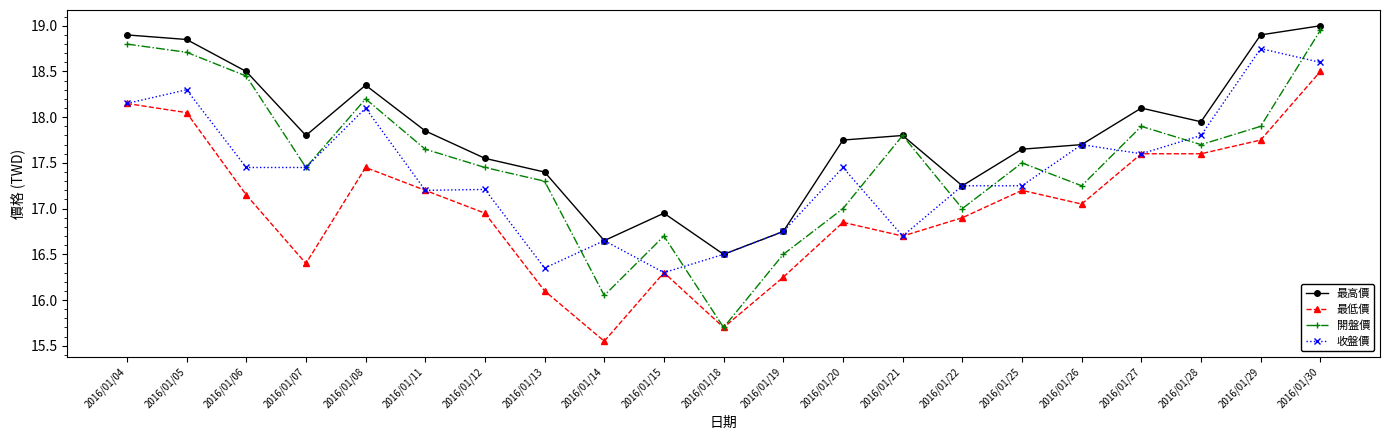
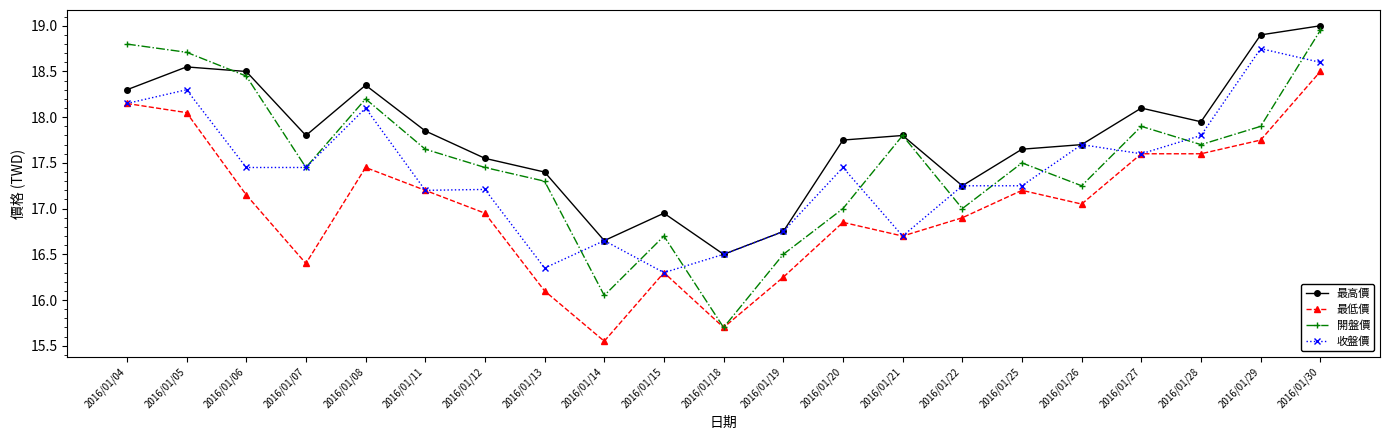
  {
    "最高價": {
-     "2016/01/04": 18.9,
-     "2016/01/05": 18.9,
+     "2016/01/04": 18.3,
+     "2016/01/05": 18.6,
      "2016/01/06": 18.5,
      "2016/01/07": 17.8,
      "2016/01/08": 18.4,
      "2016/01/11": 17.9,
      "2016/01/12": 17.6,
      "2016/01/13": 17.4,
      "2016/01/15": 17.0,
      "2016/01/20": 17.8,
      "2016/01/25": 17.7,
      "2016/01/27": 18.1,
      "2016/01/28": 18.0,
      "2016/01/29": 18.9,
      "2016/01/30": 19.0
    },
    "最低價": {
      "2016/01/05": 18.1,
      "2016/01/06": 17.2,
      "2016/01/07": 16.4,
      "2016/01/08": 17.5,
      "2016/01/12": 17.0,
      "2016/01/13": 16.1,
      "2016/01/14": 15.6,
      "2016/01/19": 16.3,
      "2016/01/20": 16.9,
      "2016/01/22": 16.9,
      "2016/01/25": 17.2,
      "2016/01/26": 17.1,
      "2016/01/28": 17.6,
      "2016/01/29": 17.8,
      "2016/01/30": 18.5
    },
    "開盤價": {
      "2016/01/04": 18.8,
      "2016/01/05": 18.7,
      "2016/01/06": 18.5,
      "2016/01/08": 18.2,
      "2016/01/11": 17.7,
      "2016/01/12": 17.5,
      "2016/01/13": 17.3,
      "2016/01/14": 16.1,
      "2016/01/15": 16.7,
      "2016/01/19": 16.5,
      "2016/01/20": 17.0,
      "2016/01/22": 17.0,
      "2016/01/25": 17.5,
      "2016/01/26": 17.3,
      "2016/01/27": 17.9,
      "2016/01/28": 17.7,
      "2016/01/29": 17.9,
      "2016/01/30": 19.0
    },
    "收盤價": {
      "2016/01/05": 18.3,
      "2016/01/06": 17.5,
      "2016/01/08": 18.1,
      "2016/01/12": 17.2,
      "2016/01/13": 16.4,
      "2016/01/20": 17.5,
      "2016/01/25": 17.3,
      "2016/01/28": 17.8,
      "2016/01/29": 18.8,
      "2016/01/30": 18.6
    }
  }
